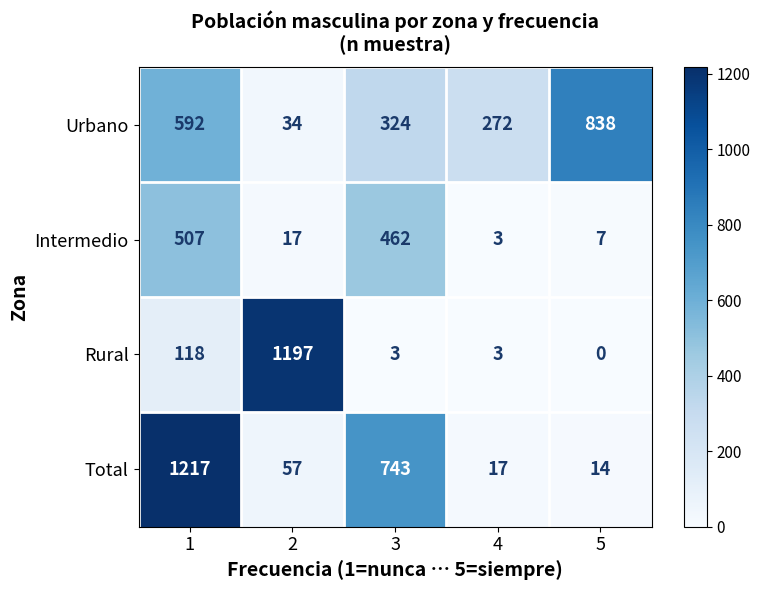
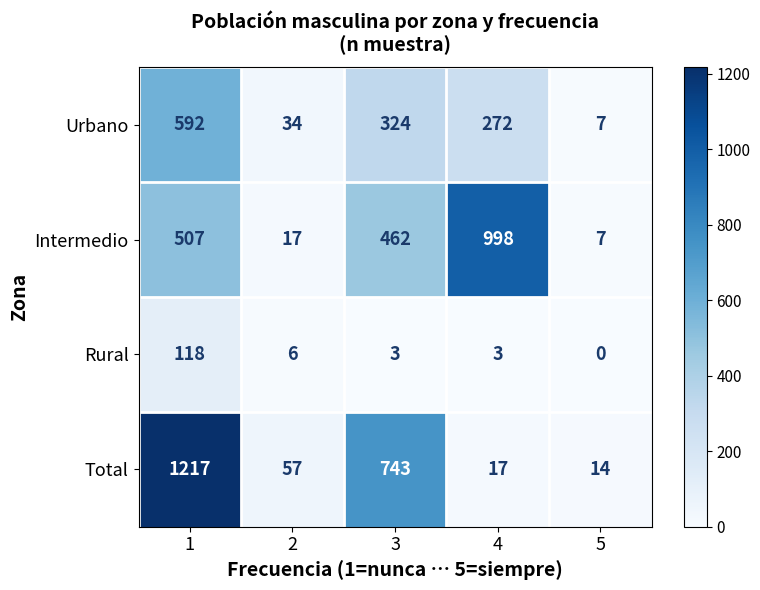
  {
    "Urbano": {
      "1": 592,
      "2": 34,
      "3": 324,
      "4": 272,
-     "5": 838
+     "5": 7
    },
    "Intermedio": {
      "1": 507,
      "2": 17,
      "3": 462,
-     "4": 3,
+     "4": 998,
      "5": 7
    },
    "Rural": {
      "1": 118,
-     "2": 1197,
+     "2": 6,
      "3": 3,
      "4": 3,
      "5": 0
    },
    "Total": {
      "1": 1217,
      "2": 57,
      "3": 743,
      "4": 17,
      "5": 14
    }
  }
